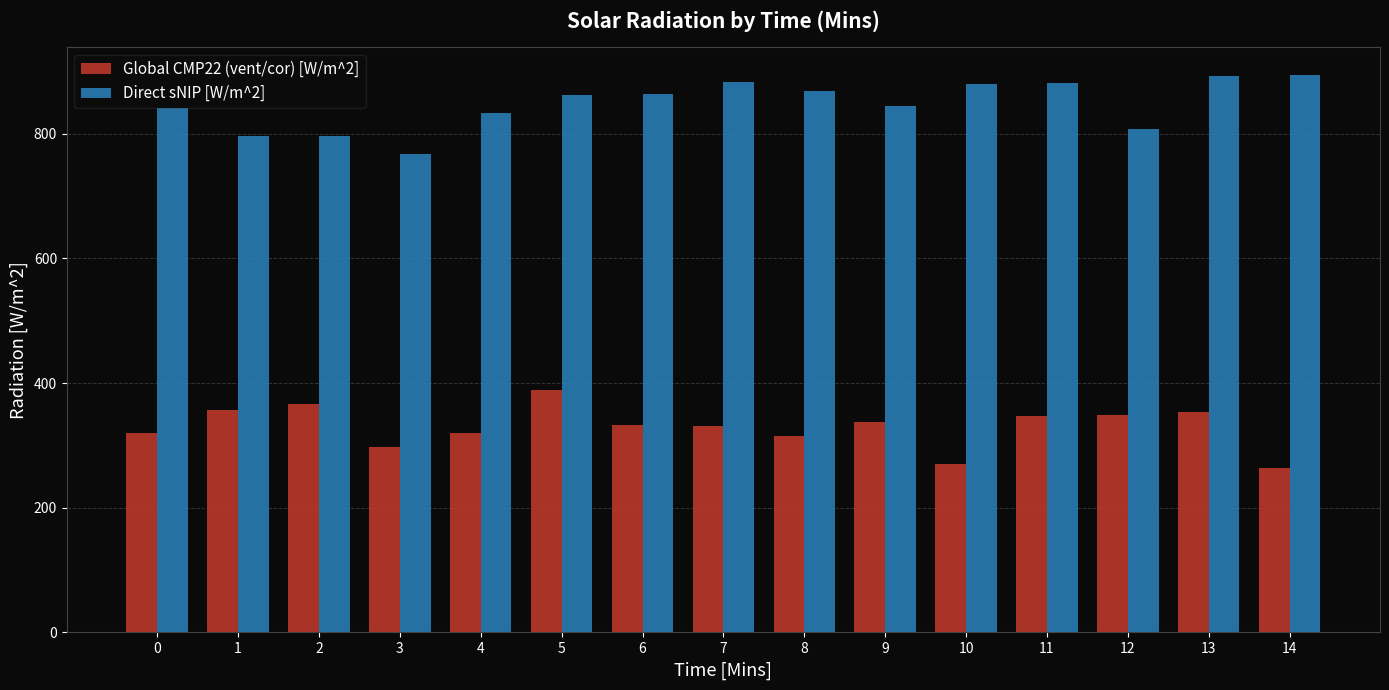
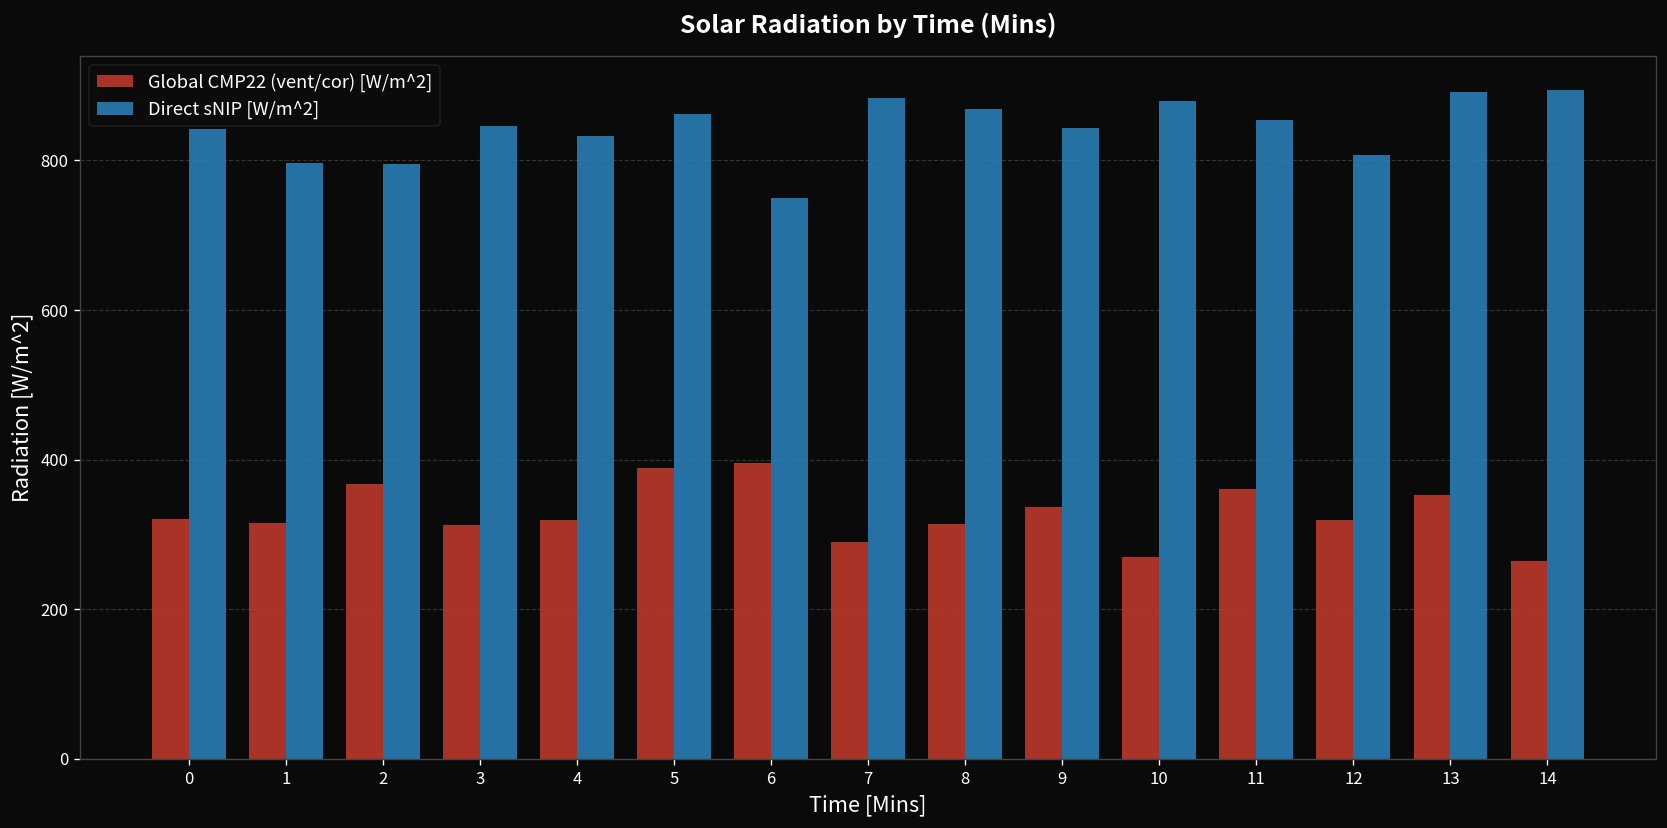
  {
    "Global CMP22 (vent/cor) [W/m^2]": {
      "0": 320,
-     "1": 360,
+     "1": 320,
      "2": 370,
-     "3": 300,
+     "3": 310,
      "4": 320,
      "5": 390,
-     "6": 330,
-     "7": 330,
+     "6": 400,
+     "7": 290,
      "8": 310,
      "9": 340,
      "10": 270,
-     "11": 350,
-     "12": 350,
+     "11": 360,
+     "12": 320,
      "13": 350,
      "14": 260
    },
    "Direct sNIP [W/m^2]": {
      "1": 800,
      "2": 800,
-     "3": 770,
+     "3": 850,
      "4": 830,
      "5": 860,
-     "6": 860,
+     "6": 750,
      "7": 880,
      "8": 870,
      "9": 840,
      "10": 880,
-     "11": 880,
+     "11": 850,
      "12": 810,
      "13": 890,
      "14": 890
    }
  }
